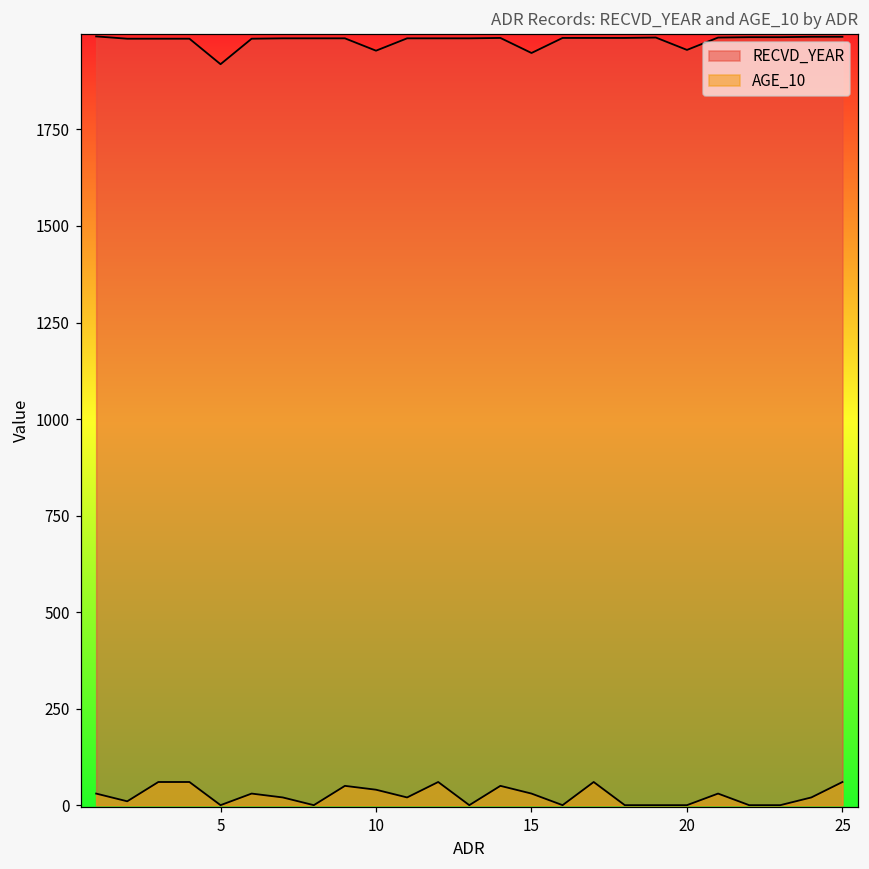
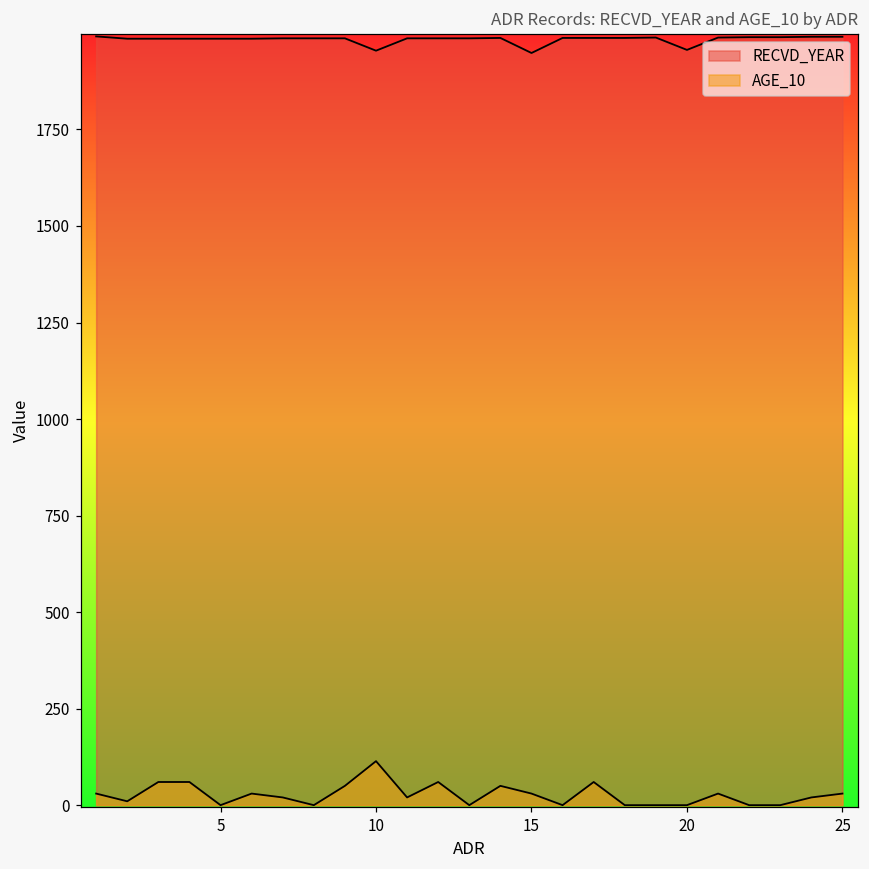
  {
    "RECVD_YEAR": {
-     "5": 1920,
+     "5": 1990,
      "10": 1950,
      "15": 1950,
      "20": 1960,
      "25": 1990
    },
    "AGE_10": {
      "5": 0,
-     "10": 40,
+     "10": 110,
      "15": 30,
      "20": 0,
-     "25": 60
+     "25": 30
    }
  }
